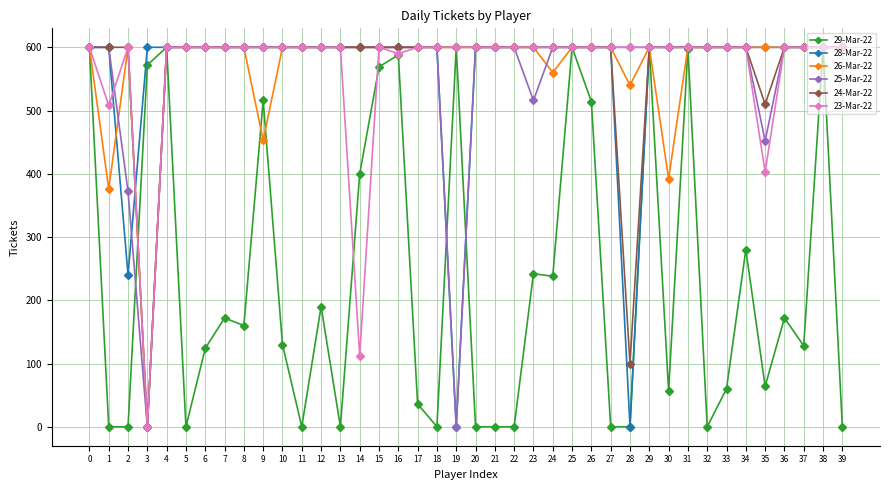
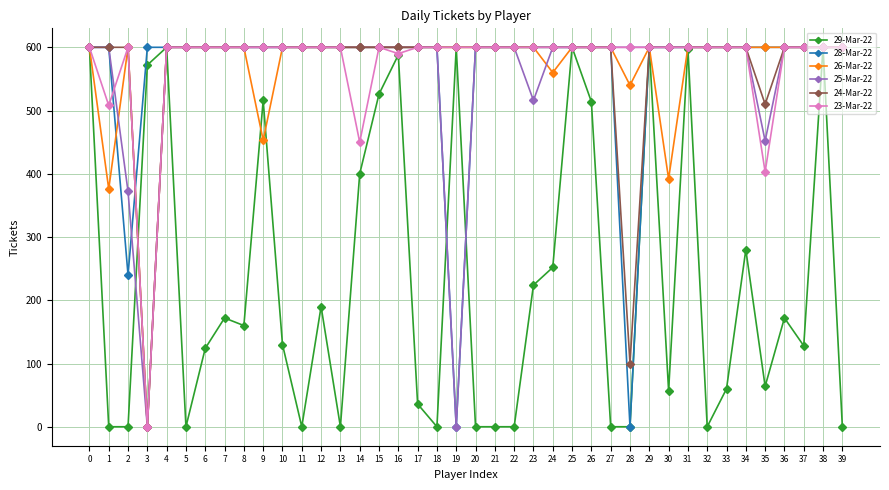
  {
    "29-Mar-22": {
      "1": 0,
      "2": 0,
      "3": 570,
      "5": 0,
      "6": 120,
      "7": 170,
      "8": 160,
      "9": 520,
      "10": 130,
      "11": 0,
      "12": 190,
      "13": 0,
      "14": 400,
-     "15": 570,
+     "15": 530,
      "17": 40,
      "18": 0,
      "20": 0,
      "21": 0,
      "22": 0,
-     "23": 240,
-     "24": 240,
+     "23": 220,
+     "24": 250,
      "26": 510,
      "27": 0,
      "30": 60,
      "32": 0,
      "33": 60,
      "34": 280,
      "35": 60,
      "36": 170,
      "37": 130,
      "39": 0
    },
    "28-Mar-22": {
      "2": 240,
      "3": 600
    },
    "26-Mar-22": {
      "1": 380,
      "9": 450,
      "24": 560,
      "28": 540,
      "30": 390
    },
    "25-Mar-22": {
      "2": 370,
      "23": 520,
      "35": 450
    },
    "24-Mar-22": {
      "28": 100,
      "35": 510
    },
    "23-Mar-22": {
      "1": 510,
-     "14": 110,
+     "14": 450,
      "35": 400
    }
  }
